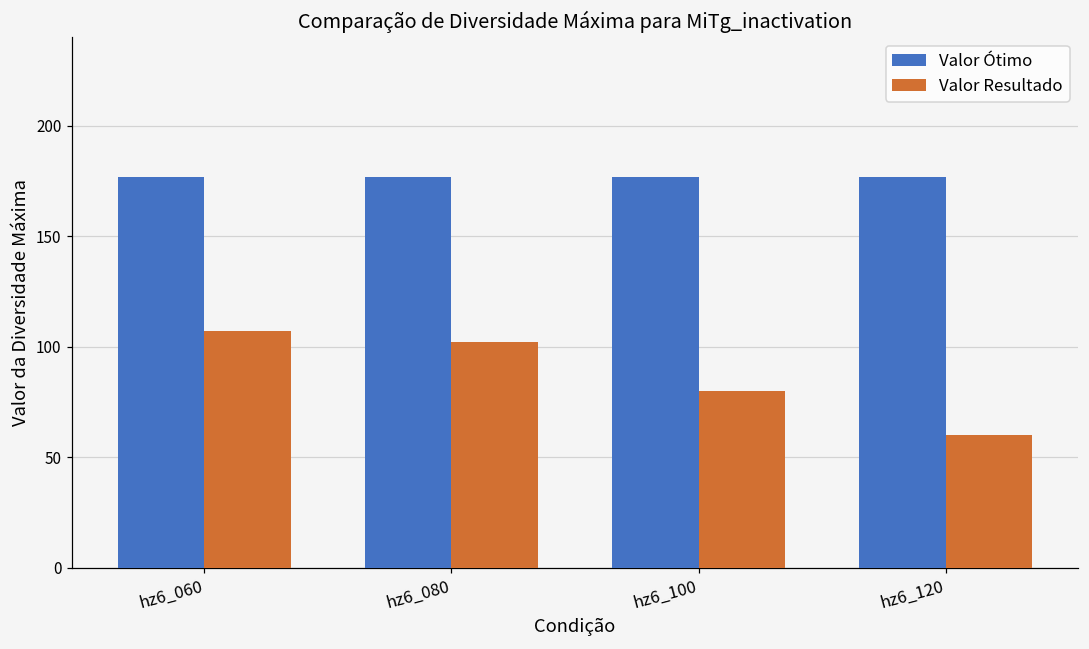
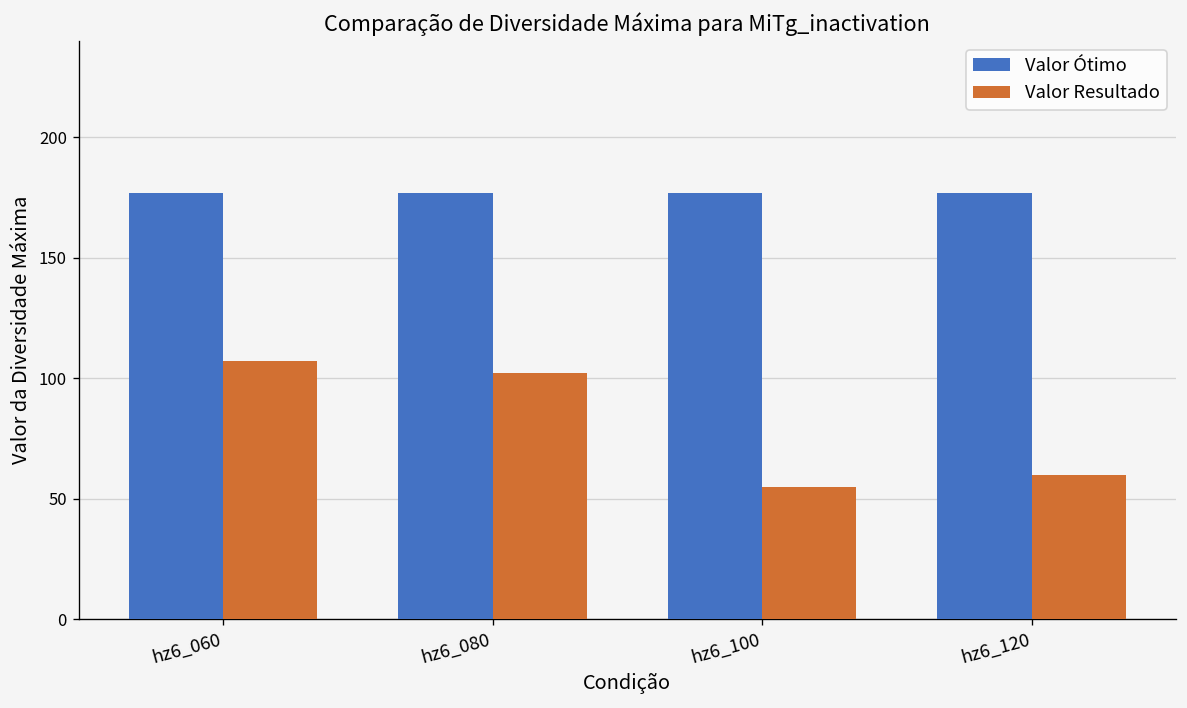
  {
    "Valor Ótimo": {
      "hz6_060": 177,
      "hz6_080": 177,
      "hz6_100": 177,
      "hz6_120": 177
    },
    "Valor Resultado": {
      "hz6_060": 107,
      "hz6_080": 102,
-     "hz6_100": 80,
+     "hz6_100": 55,
      "hz6_120": 60
    }
  }
